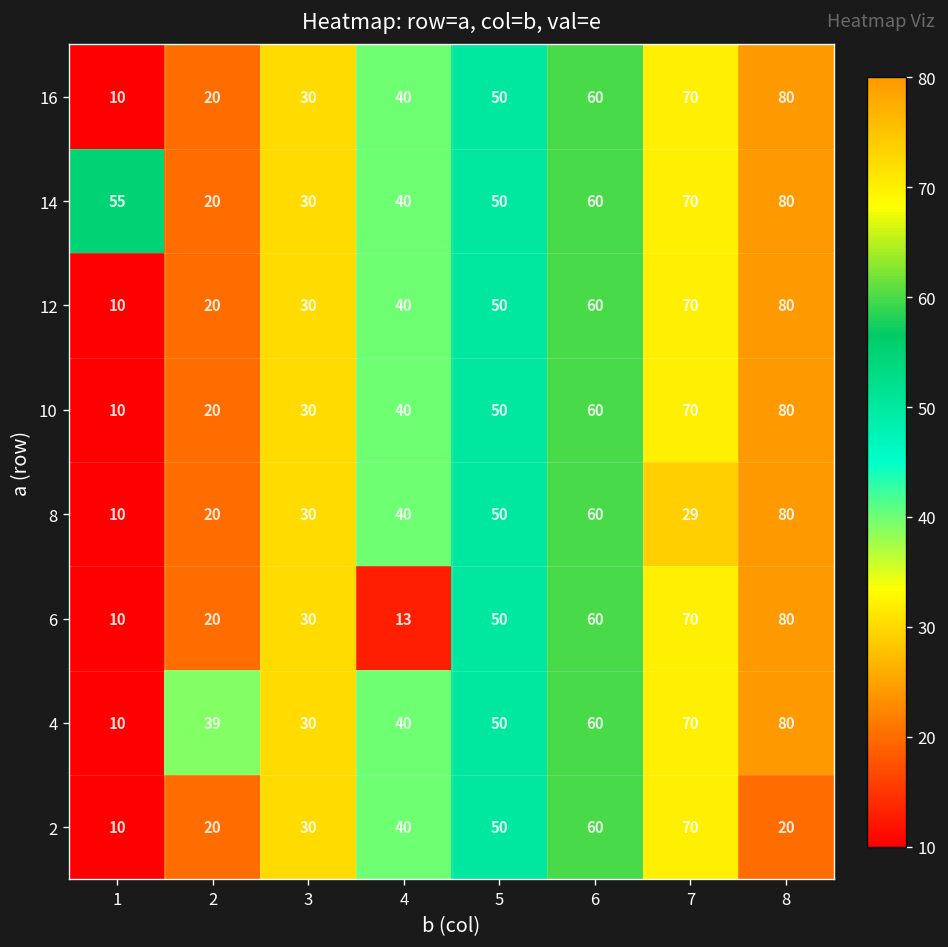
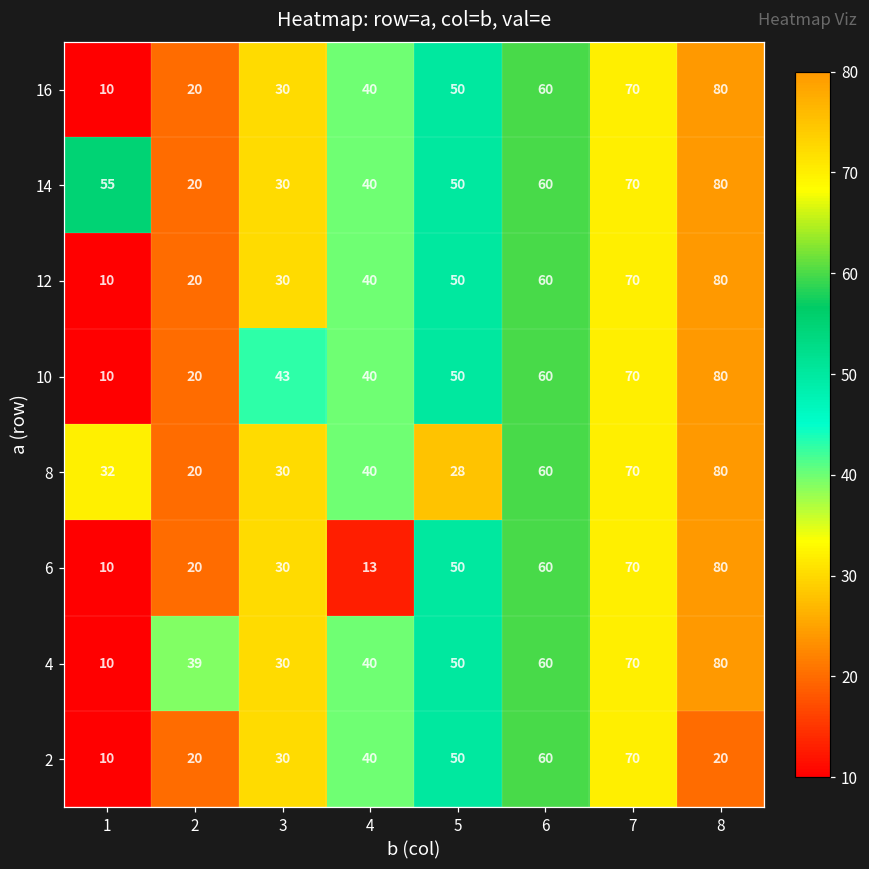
  {
    "16": {
      "1": 10,
      "2": 20,
      "3": 30,
      "4": 40,
      "5": 50,
      "6": 60,
      "7": 70,
      "8": 80
    },
    "14": {
      "1": 55,
      "2": 20,
      "3": 30,
      "4": 40,
      "5": 50,
      "6": 60,
      "7": 70,
      "8": 80
    },
    "12": {
      "1": 10,
      "2": 20,
      "3": 30,
      "4": 40,
      "5": 50,
      "6": 60,
      "7": 70,
      "8": 80
    },
    "10": {
      "1": 10,
      "2": 20,
-     "3": 30,
+     "3": 43,
      "4": 40,
      "5": 50,
      "6": 60,
      "7": 70,
      "8": 80
    },
    "8": {
-     "1": 10,
+     "1": 32,
      "2": 20,
      "3": 30,
      "4": 40,
-     "5": 50,
+     "5": 28,
      "6": 60,
-     "7": 29,
+     "7": 70,
      "8": 80
    },
    "6": {
      "1": 10,
      "2": 20,
      "3": 30,
      "4": 13,
      "5": 50,
      "6": 60,
      "7": 70,
      "8": 80
    },
    "4": {
      "1": 10,
      "2": 39,
      "3": 30,
      "4": 40,
      "5": 50,
      "6": 60,
      "7": 70,
      "8": 80
    },
    "2": {
      "1": 10,
      "2": 20,
      "3": 30,
      "4": 40,
      "5": 50,
      "6": 60,
      "7": 70,
      "8": 20
    }
  }
